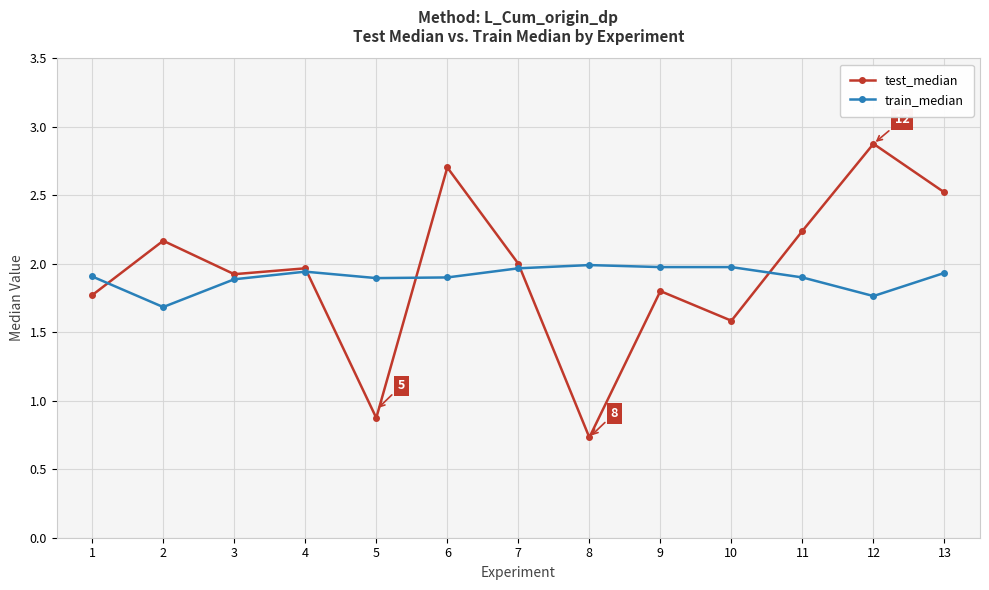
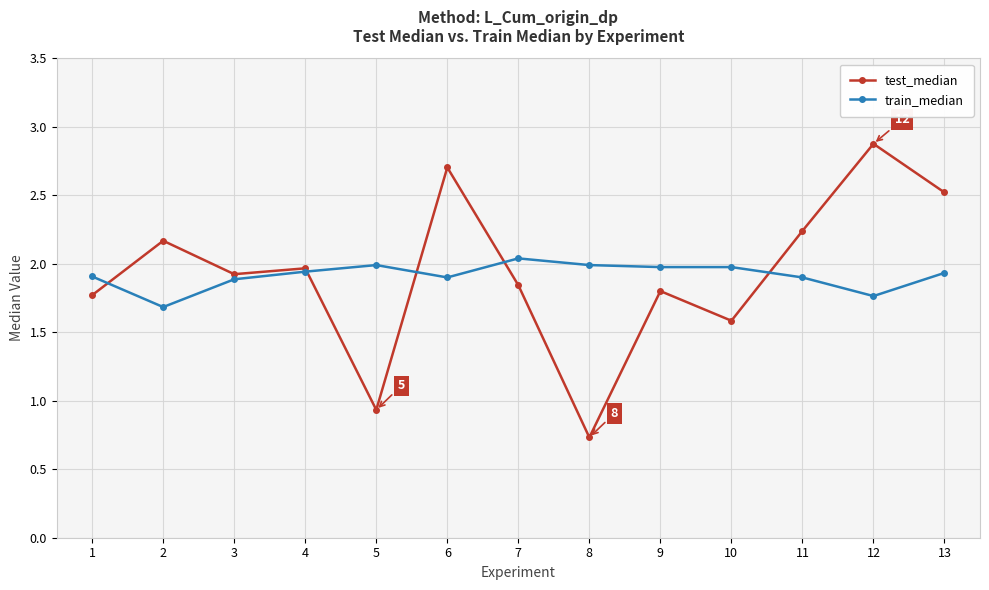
  {
    "test_median": {
      "1": 1.77,
      "2": 2.17,
      "3": 1.92,
      "4": 1.97,
-     "5": 0.87,
+     "5": 0.93,
      "6": 2.70,
-     "7": 2.00,
+     "7": 1.84,
      "8": 0.73,
      "9": 1.80,
      "10": 1.58,
      "11": 2.24,
      "12": 2.88,
      "13": 2.52
    },
    "train_median": {
      "1": 1.91,
      "2": 1.68,
      "3": 1.89,
      "4": 1.94,
-     "5": 1.90,
+     "5": 1.99,
      "6": 1.90,
-     "7": 1.97,
+     "7": 2.04,
      "8": 1.99,
      "9": 1.98,
      "10": 1.98,
      "11": 1.90,
      "12": 1.76,
      "13": 1.93
    }
  }
